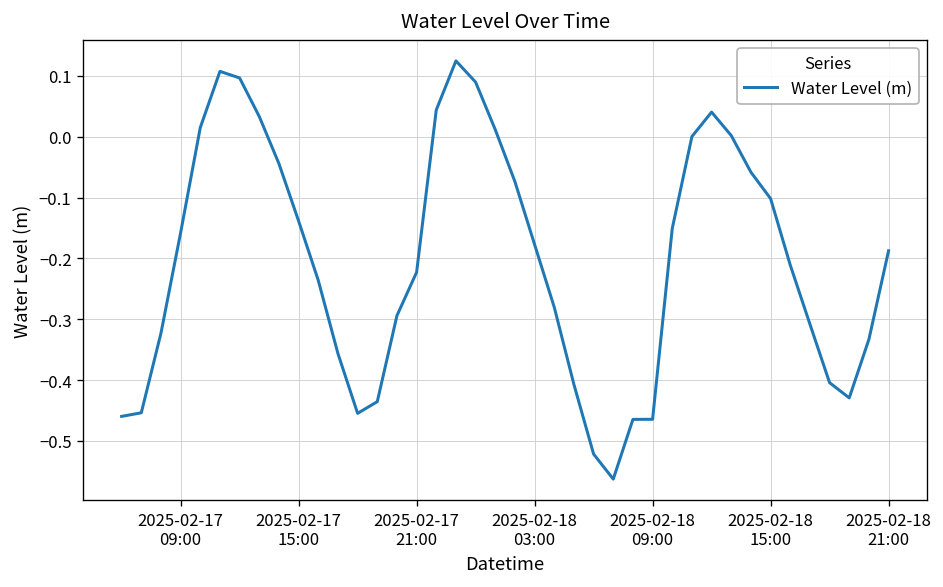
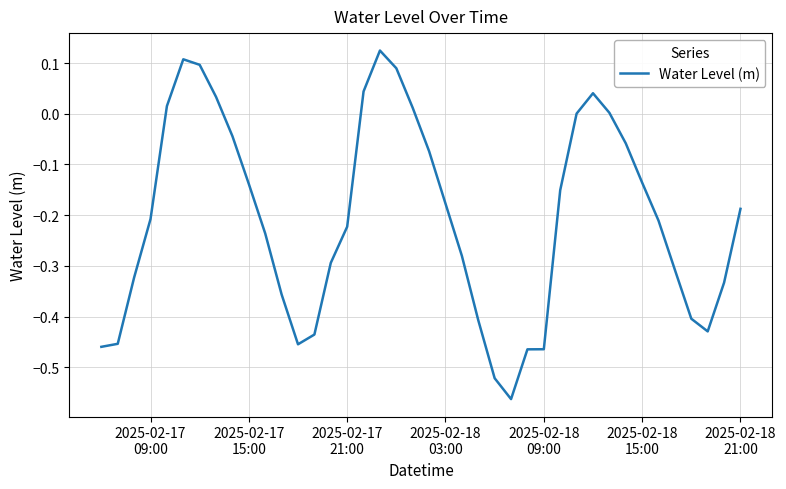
  {
-   "2025-02-17 09:00": -0.16,
+   "2025-02-17 09:00": -0.21,
    "2025-02-17 15:00": -0.14,
    "2025-02-17 21:00": -0.22,
    "2025-02-18 03:00": -0.18,
    "2025-02-18 09:00": -0.46,
-   "2025-02-18 15:00": -0.10,
+   "2025-02-18 15:00": -0.14,
    "2025-02-18 21:00": -0.19
  }
